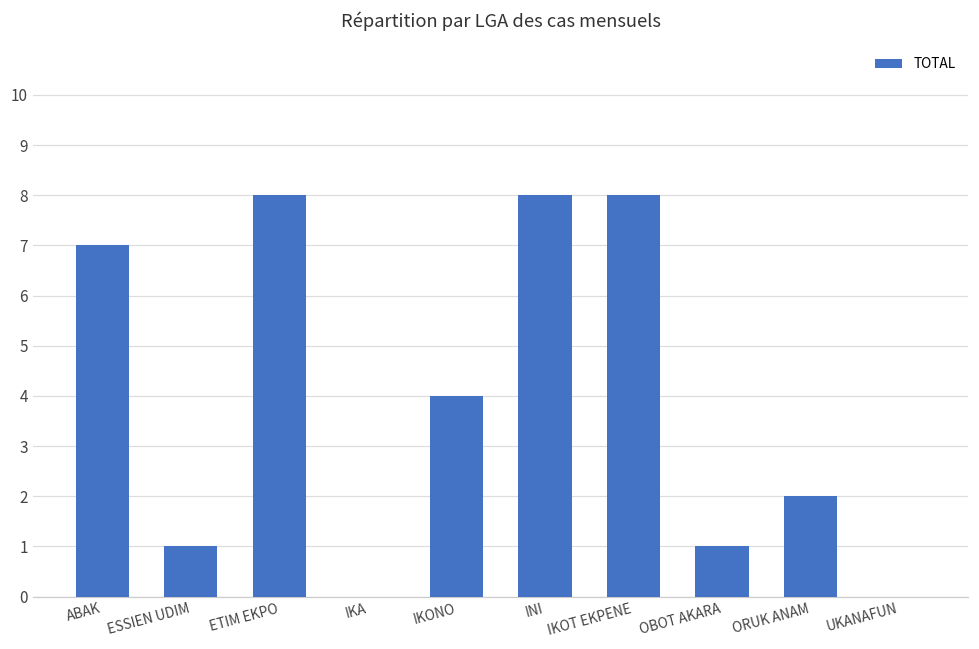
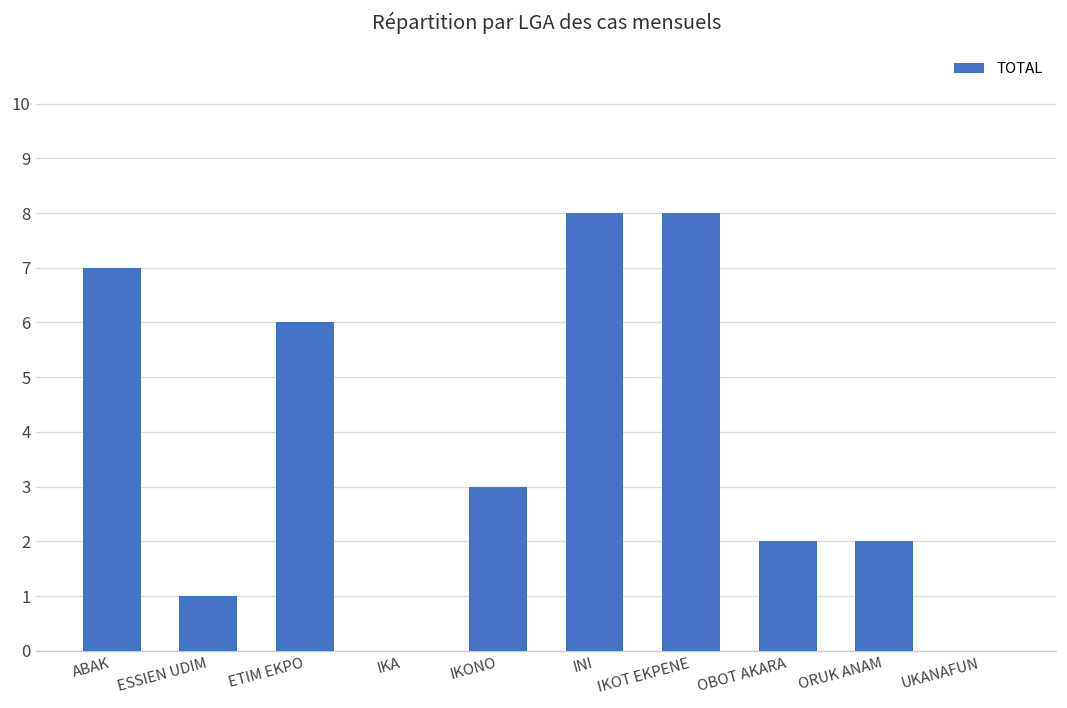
  {
    "ABAK": 7,
    "ESSIEN UDIM": 1,
-   "ETIM EKPO": 8,
+   "ETIM EKPO": 6,
    "IKA": 0,
-   "IKONO": 4,
+   "IKONO": 3,
    "INI": 8,
    "IKOT EKPENE": 8,
-   "OBOT AKARA": 1,
+   "OBOT AKARA": 2,
    "ORUK ANAM": 2,
    "UKANAFUN": 0
  }
